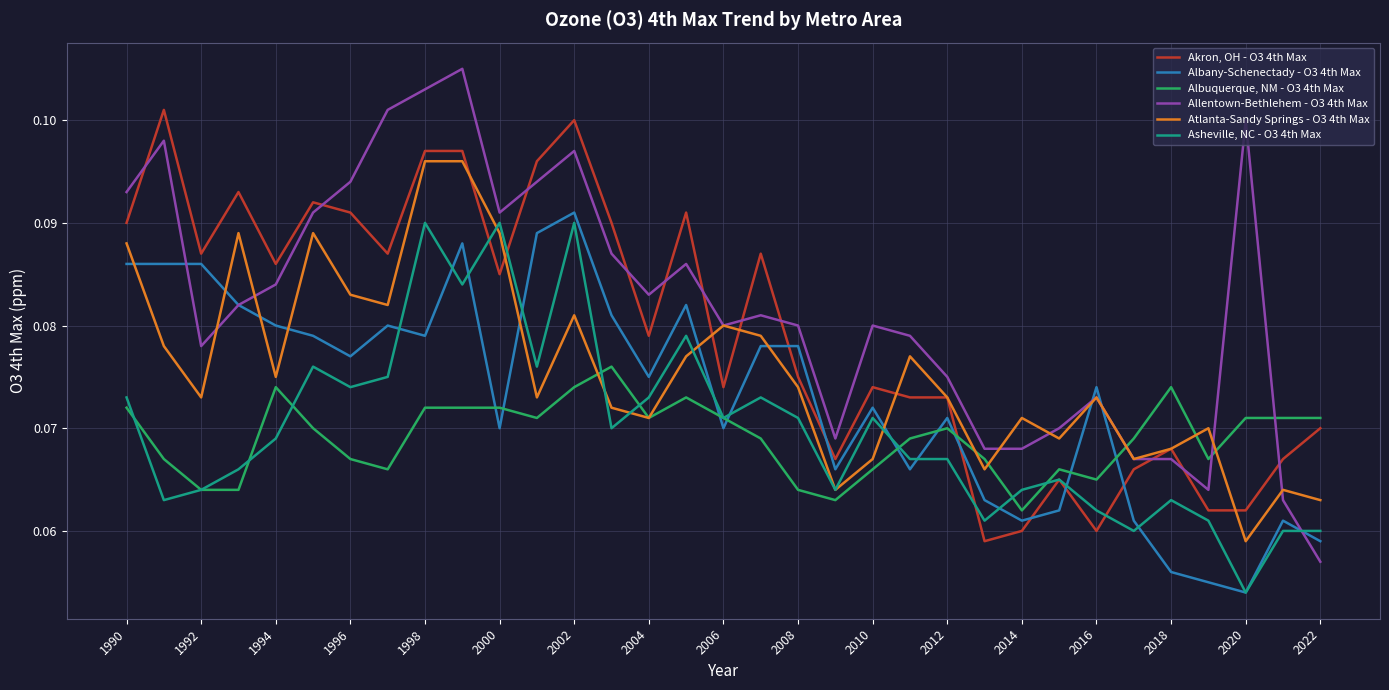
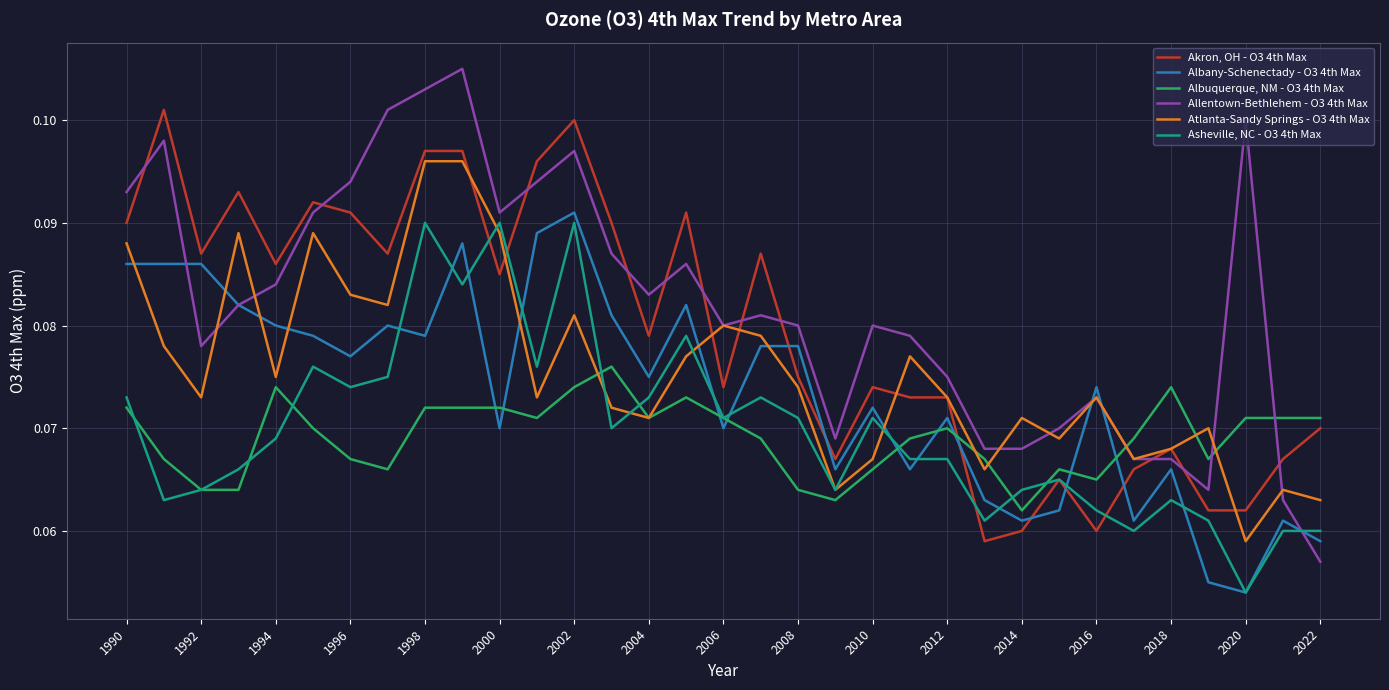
  {
    "Akron, OH - O3 4th Max": {
      "1990": 0.090,
      "1992": 0.087,
      "1994": 0.086,
      "1996": 0.091,
      "1998": 0.097,
      "2000": 0.085,
      "2002": 0.100,
      "2004": 0.079,
      "2006": 0.074,
      "2008": 0.075,
      "2010": 0.074,
      "2014": 0.060,
      "2016": 0.060,
      "2020": 0.062,
      "2022": 0.070
    },
    "Albany-Schenectady - O3 4th Max": {
      "1990": 0.086,
      "1992": 0.086,
      "1994": 0.080,
      "1996": 0.077,
      "1998": 0.079,
      "2000": 0.070,
      "2002": 0.091,
      "2004": 0.075,
      "2006": 0.070,
      "2008": 0.078,
      "2010": 0.072,
      "2012": 0.071,
      "2014": 0.061,
      "2016": 0.074,
-     "2018": 0.056,
+     "2018": 0.066,
      "2022": 0.059
    },
    "Allentown-Bethlehem - O3 4th Max": {
      "1990": 0.093,
      "1992": 0.078,
      "1994": 0.084,
      "1996": 0.094,
      "1998": 0.103,
      "2000": 0.091,
      "2002": 0.097,
      "2004": 0.083,
      "2008": 0.080,
      "2010": 0.080,
      "2012": 0.075,
      "2014": 0.068,
      "2018": 0.067,
      "2022": 0.057
    },
    "Atlanta-Sandy Springs - O3 4th Max": {
      "1990": 0.088,
      "1992": 0.073,
      "1994": 0.075,
      "1996": 0.083,
      "1998": 0.096,
      "2000": 0.089,
      "2002": 0.081,
      "2008": 0.074,
      "2010": 0.067,
      "2014": 0.071,
      "2020": 0.059,
      "2022": 0.063
    }
  }
